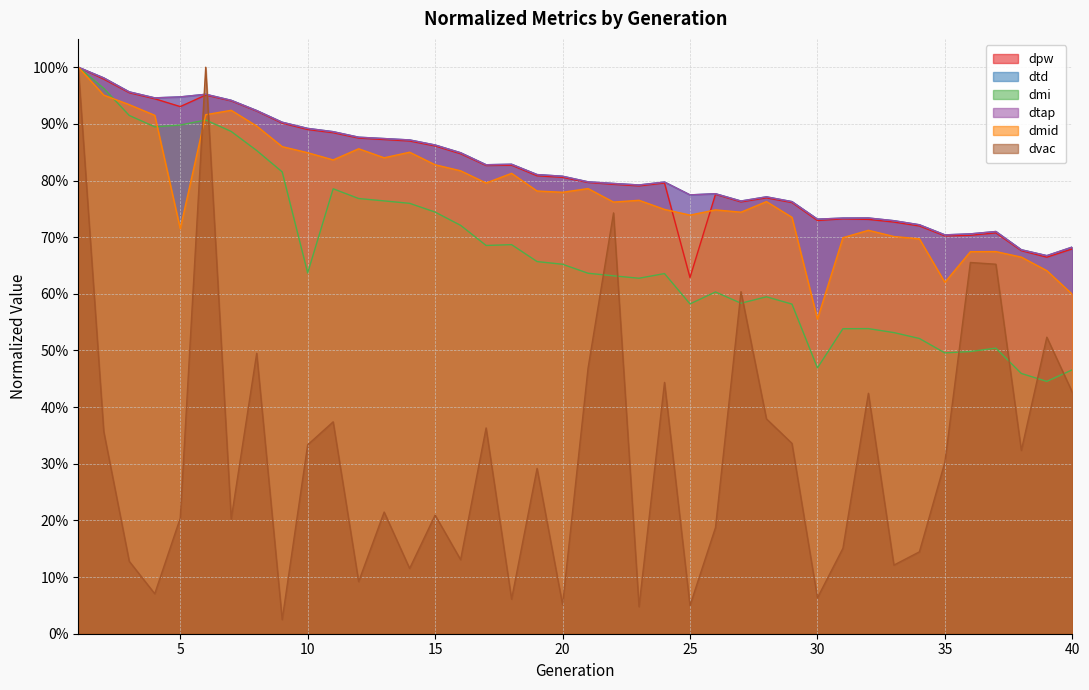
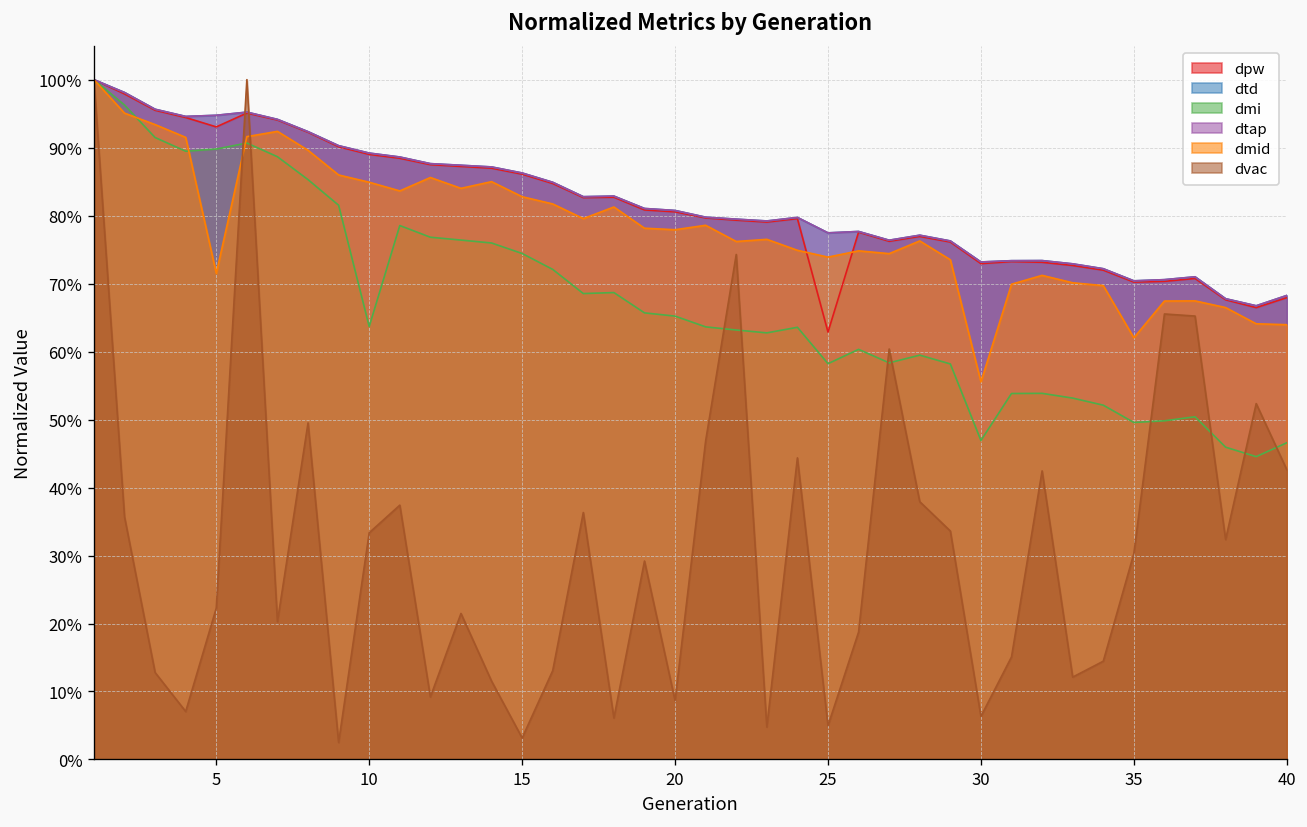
  {
    "dpw": {
      "5": "93%",
      "25": "63%"
    },
    "dtap": {
      "5": "95%",
      "25": "77%"
    },
    "dmi": {
      "5": "90%",
      "10": "64%",
      "15": "74%",
      "20": "65%",
      "25": "58%",
      "30": "47%",
      "35": "50%",
      "40": "47%"
    },
    "dmid": {
      "5": "72%",
      "10": "85%",
      "15": "83%",
      "20": "78%",
      "25": "74%",
      "30": "56%",
      "35": "62%",
-     "40": "60%"
+     "40": "64%"
    },
    "dvac": {
-     "5": "20%",
+     "5": "22%",
      "10": "33%",
-     "15": "21%",
-     "20": "5%",
+     "15": "3%",
+     "20": "9%",
      "25": "5%",
      "30": "6%",
      "35": "30%",
      "40": "43%"
    }
  }
